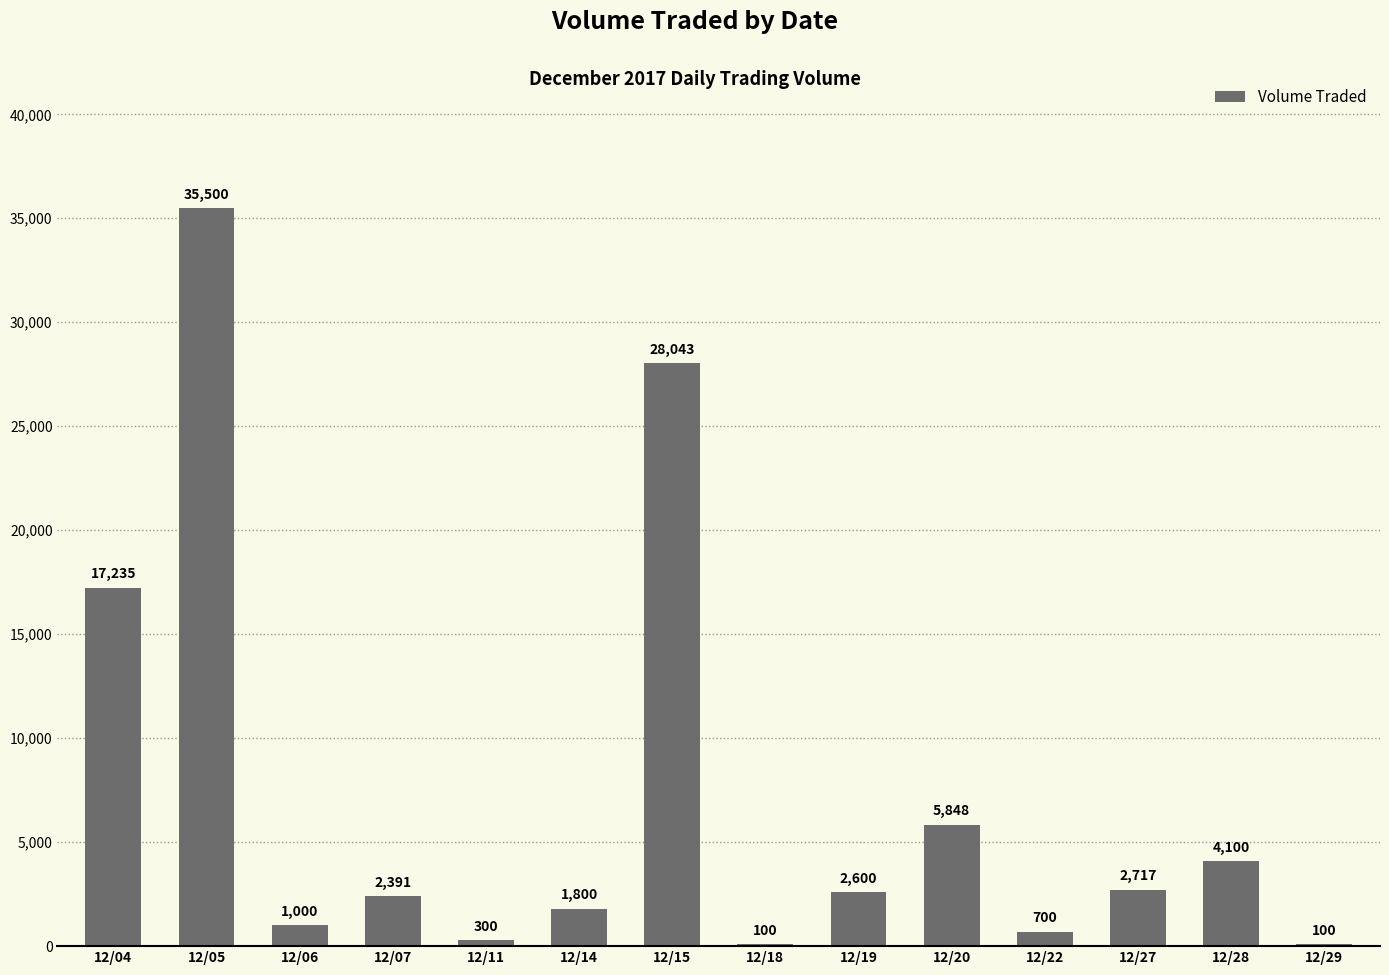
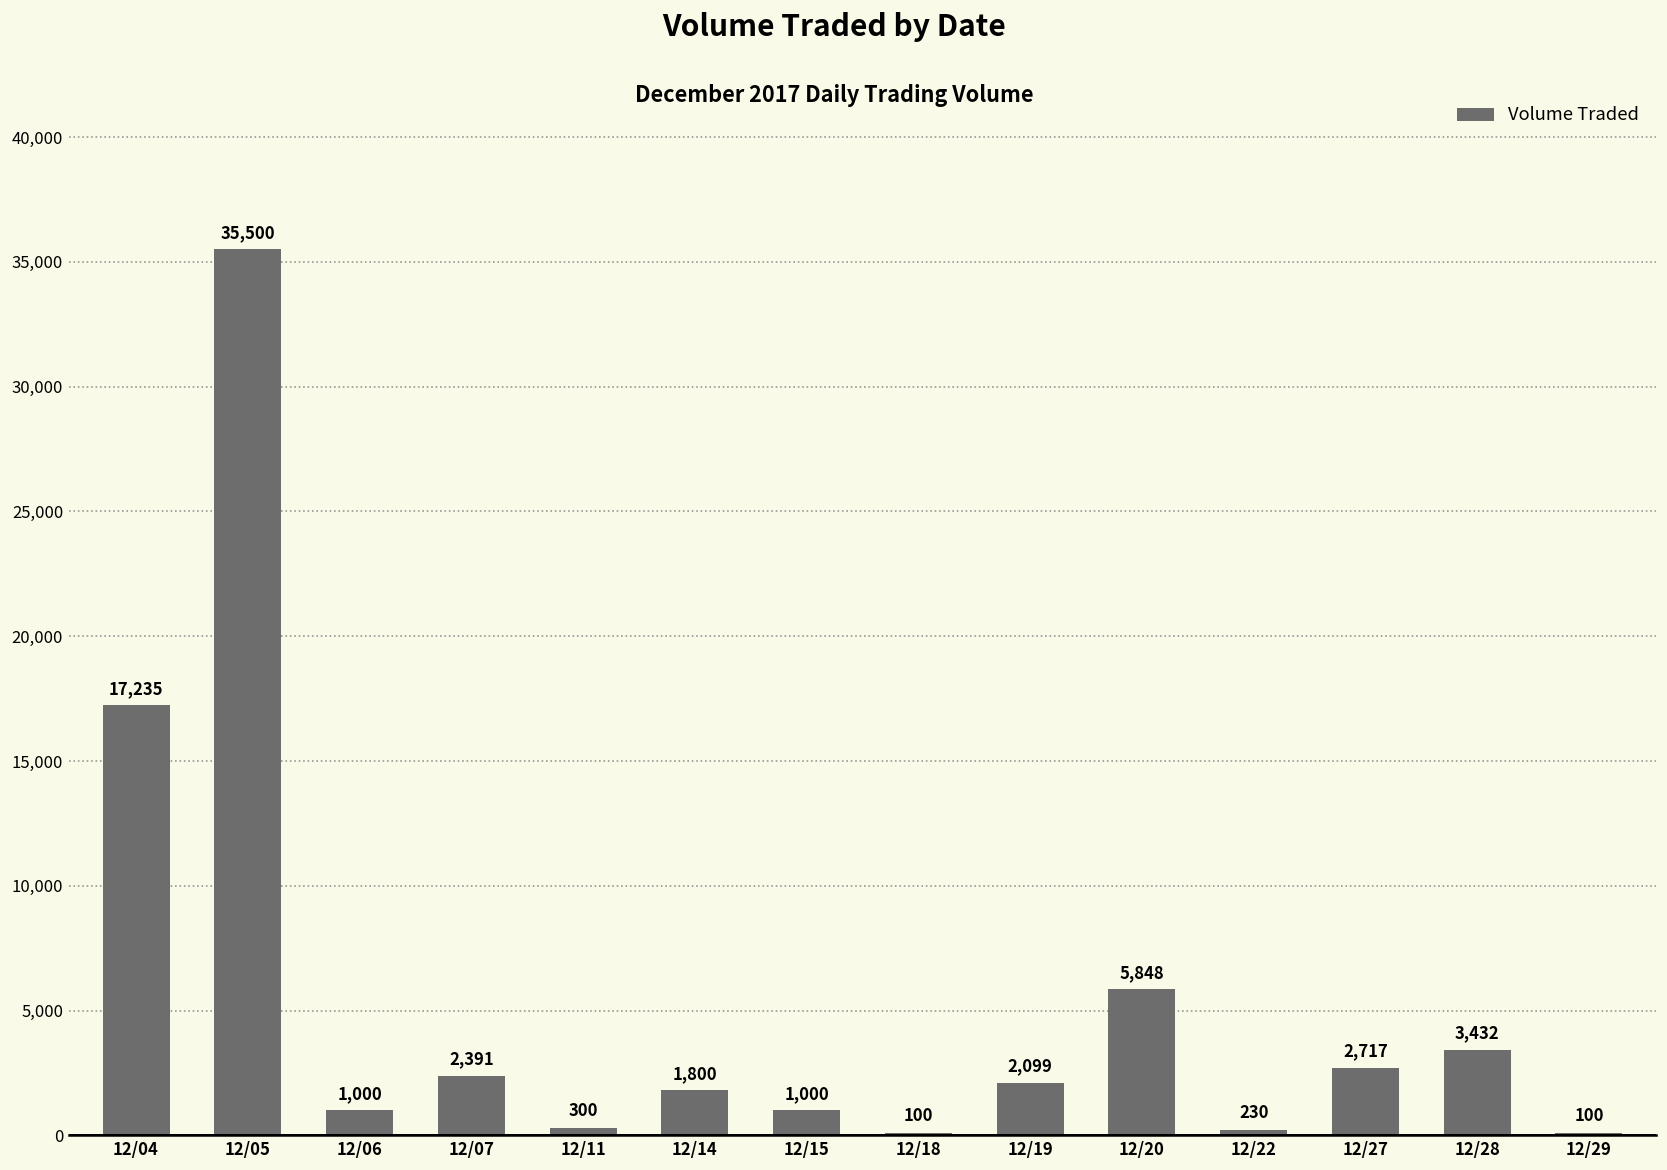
  {
    "12/04": "17,235",
    "12/05": "35,500",
    "12/06": "1,000",
    "12/07": "2,391",
    "12/11": "300",
    "12/14": "1,800",
-   "12/15": "28,043",
+   "12/15": "1,000",
    "12/18": "100",
-   "12/19": "2,600",
+   "12/19": "2,099",
    "12/20": "5,848",
-   "12/22": "700",
+   "12/22": "230",
    "12/27": "2,717",
-   "12/28": "4,100",
+   "12/28": "3,432",
    "12/29": "100"
  }
